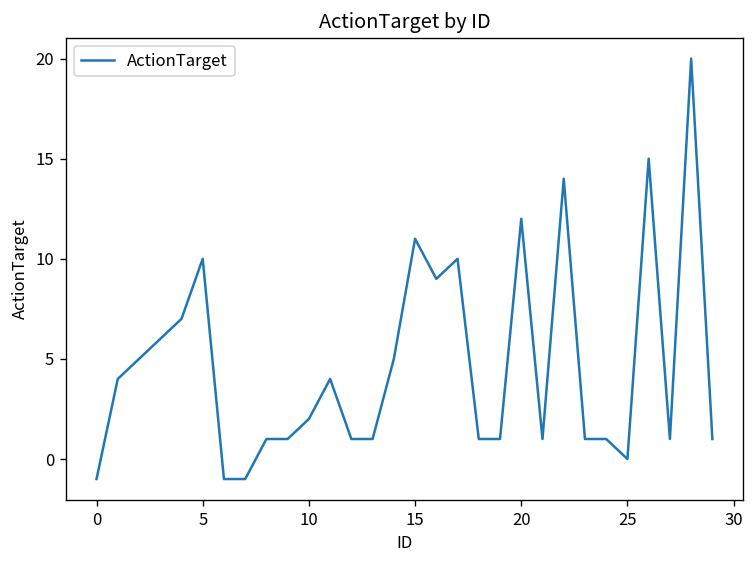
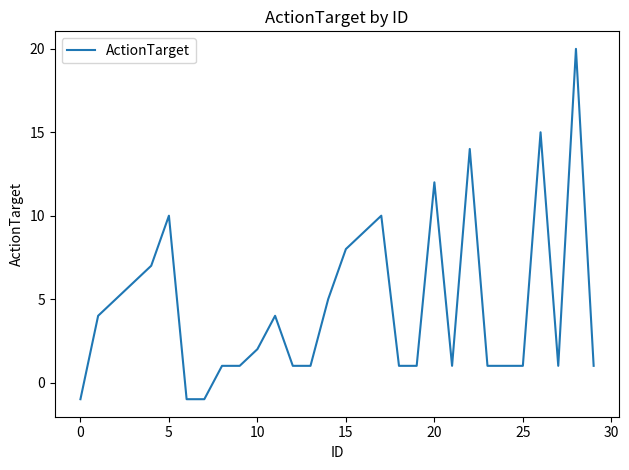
  {
    "0": -1,
    "5": 10,
    "10": 2,
-   "15": 11,
+   "15": 8,
    "20": 12,
-   "25": 0
+   "25": 1
  }
